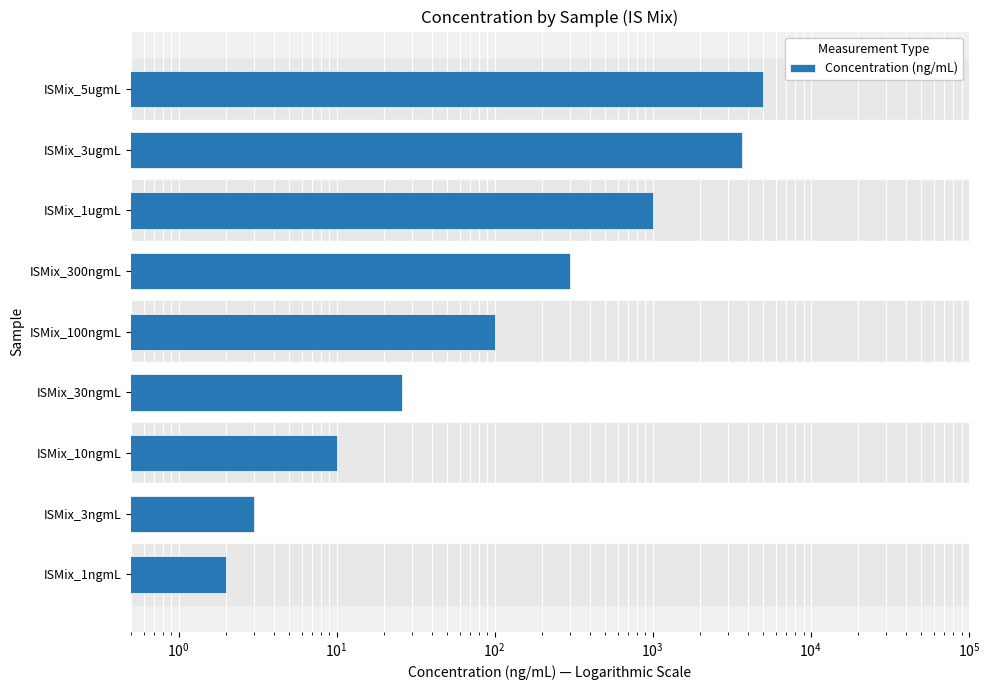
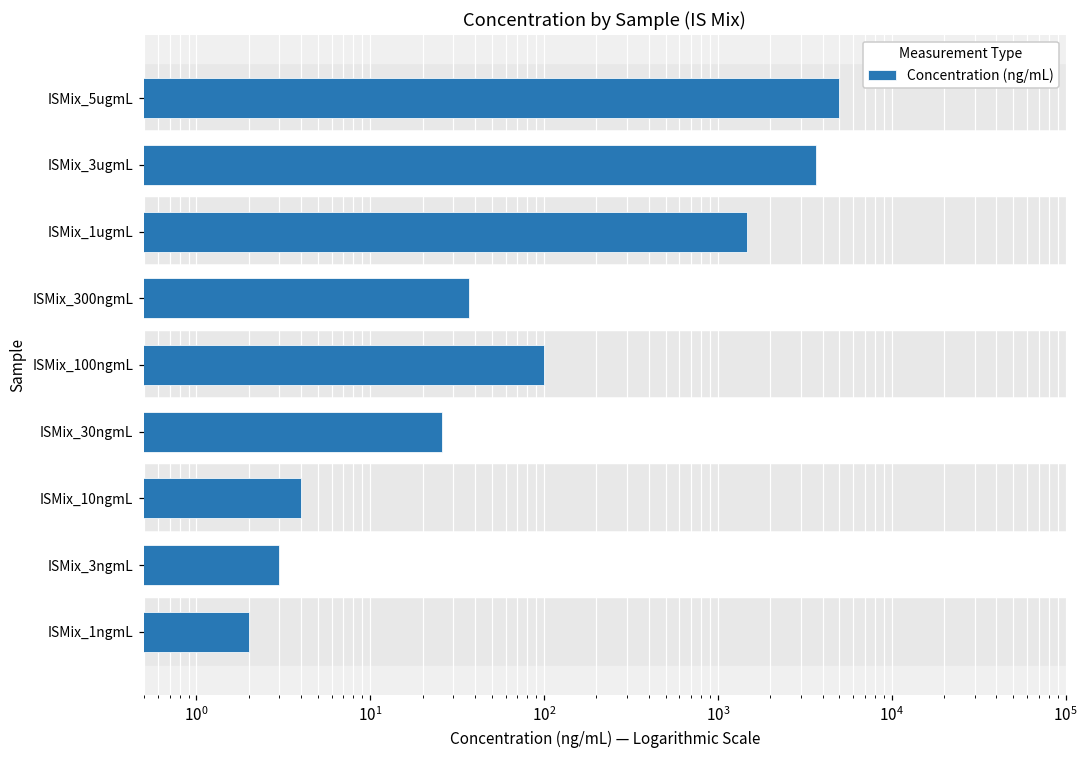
  {
    "ISMix_5ugmL": 5000,
    "ISMix_3ugmL": 3700,
-   "ISMix_1ugmL": 1000,
-   "ISMix_300ngmL": 300,
+   "ISMix_1ugmL": 1500,
+   "ISMix_300ngmL": 37,
    "ISMix_100ngmL": 100,
    "ISMix_30ngmL": 26,
-   "ISMix_10ngmL": 10,
+   "ISMix_10ngmL": 4,
    "ISMix_3ngmL": 3,
    "ISMix_1ngmL": 2
  }
